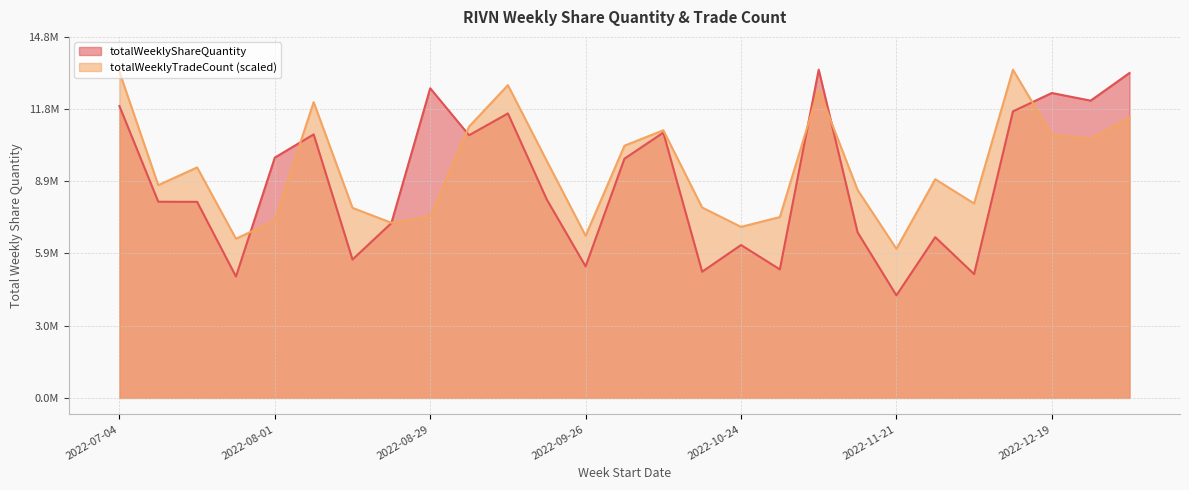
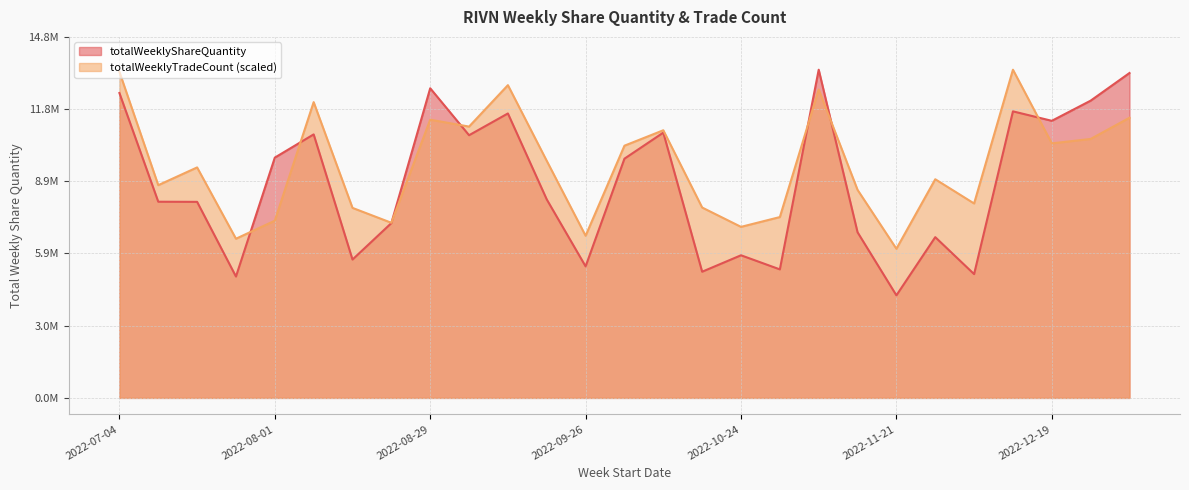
  {
    "totalWeeklyShareQuantity": {
-     "2022-07-04": 11900000,
+     "2022-07-04": 12500000,
      "2022-08-01": 9800000,
      "2022-08-29": 12700000,
      "2022-09-26": 5400000,
-     "2022-10-24": 6200000,
+     "2022-10-24": 5800000,
      "2022-11-21": 4200000,
-     "2022-12-19": 12500000
+     "2022-12-19": 11300000
    },
    "totalWeeklyTradeCount (scaled)": {
      "2022-08-01": 7200000,
-     "2022-08-29": 7400000,
+     "2022-08-29": 11400000,
      "2022-09-26": 6600000,
      "2022-10-24": 7000000,
      "2022-11-21": 6100000,
-     "2022-12-19": 10700000
+     "2022-12-19": 10400000
    }
  }
